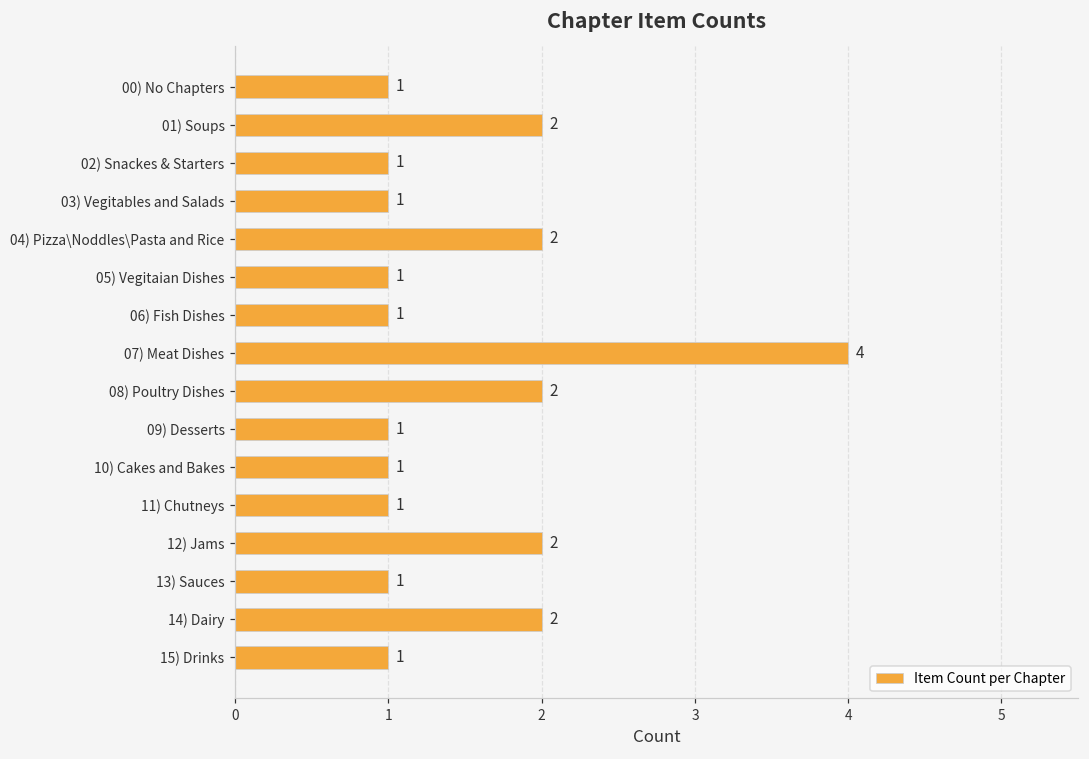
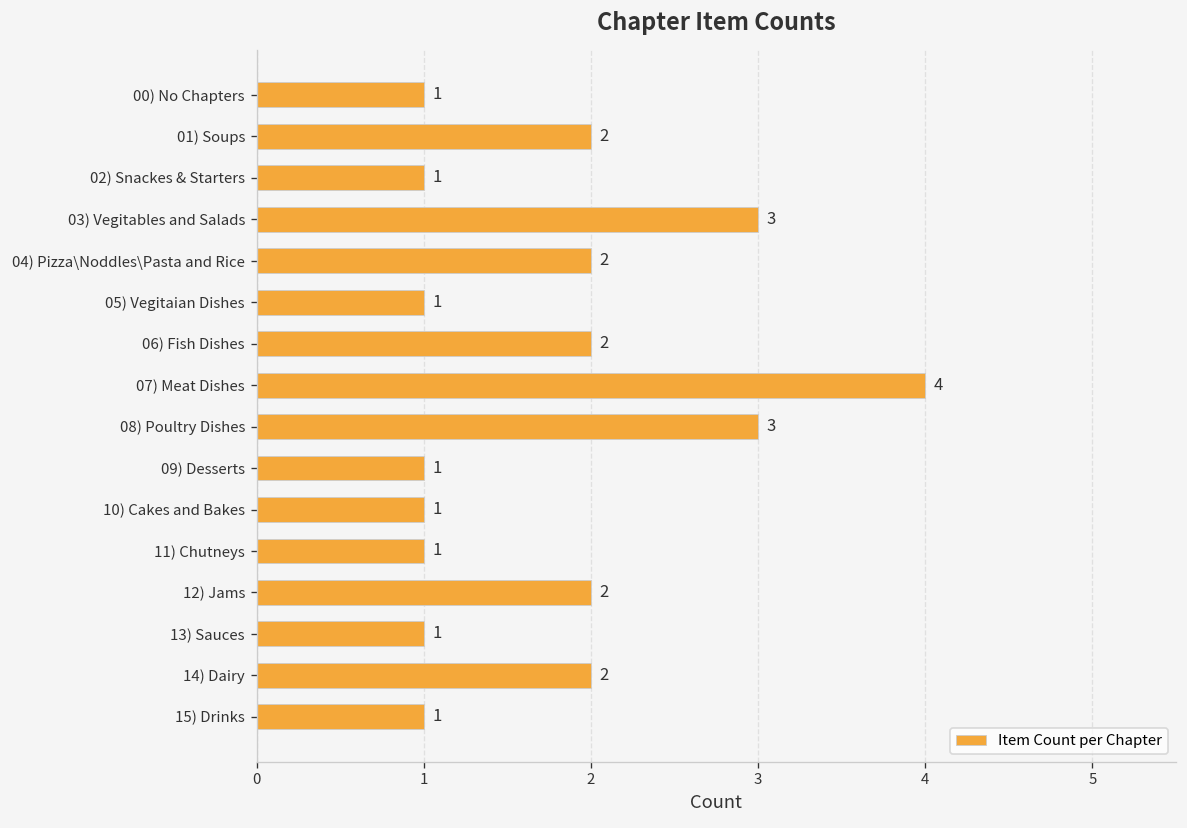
  {
    "00) No Chapters": 1,
    "01) Soups": 2,
    "02) Snackes & Starters": 1,
-   "03) Vegitables and Salads": 1,
+   "03) Vegitables and Salads": 3,
    "04) Pizza\\Noddles\\Pasta and Rice": 2,
    "05) Vegitaian Dishes": 1,
-   "06) Fish Dishes": 1,
+   "06) Fish Dishes": 2,
    "07) Meat Dishes": 4,
-   "08) Poultry Dishes": 2,
+   "08) Poultry Dishes": 3,
    "09) Desserts": 1,
    "10) Cakes and Bakes": 1,
    "11) Chutneys": 1,
    "12) Jams": 2,
    "13) Sauces": 1,
    "14) Dairy": 2,
    "15) Drinks": 1
  }
